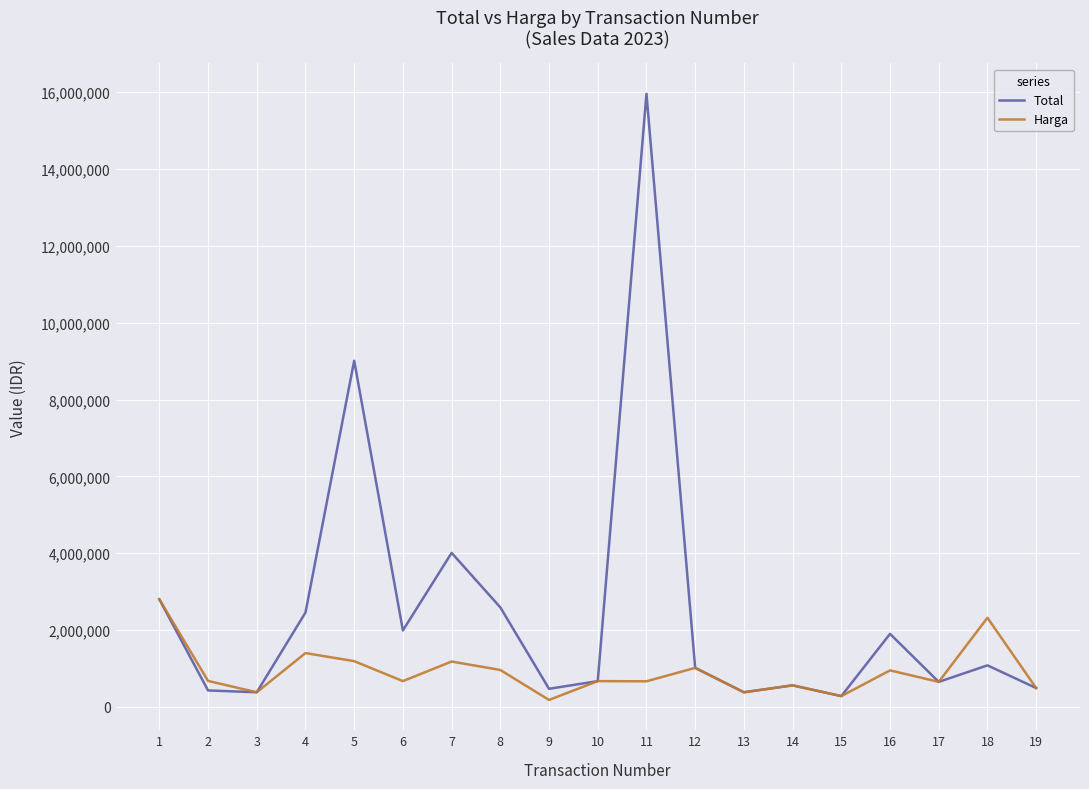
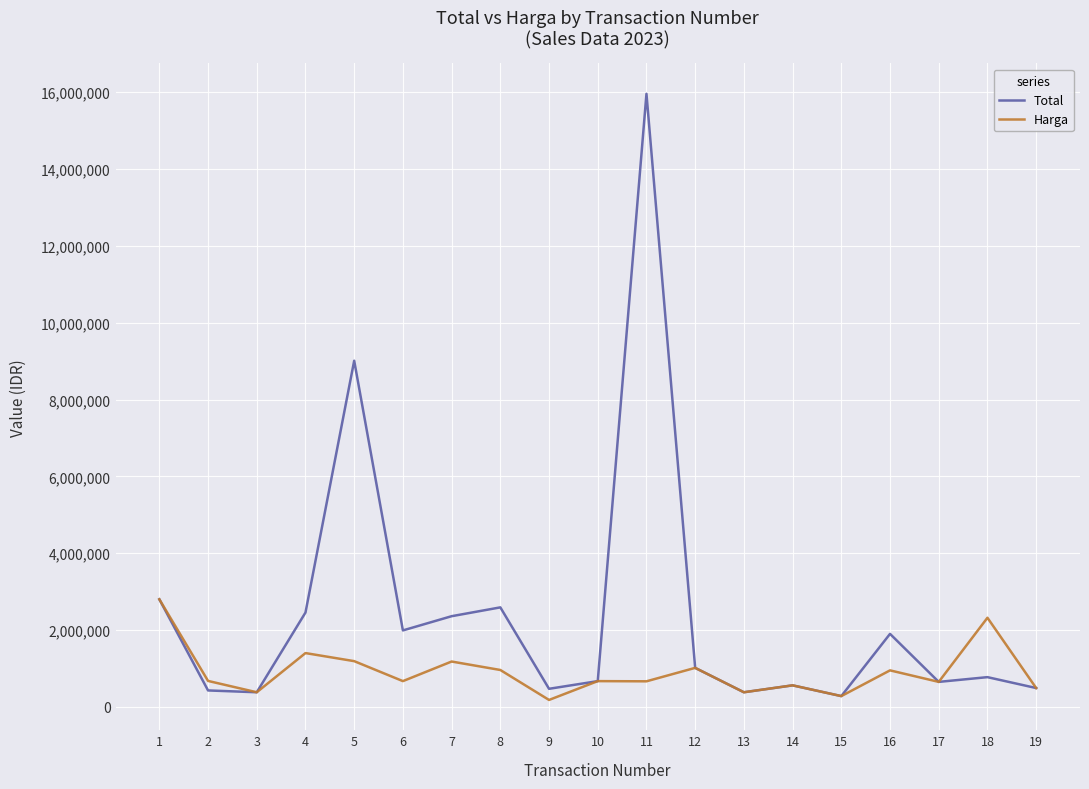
  {
    "Total": {
      "2": "400,000",
      "4": "2,500,000",
      "5": "9,000,000",
      "6": "2,000,000",
-     "7": "4,000,000",
+     "7": "2,400,000",
      "8": "2,600,000",
      "9": "500,000",
      "11": "16,000,000",
      "16": "1,900,000",
-     "18": "1,100,000"
+     "18": "800,000"
    },
    "Harga": {
      "2": "700,000",
      "4": "1,400,000",
      "5": "1,200,000",
      "6": "700,000",
      "7": "1,200,000",
      "8": "1,000,000",
      "9": "200,000",
      "11": "700,000",
      "16": "1,000,000",
      "18": "2,300,000"
    }
  }
